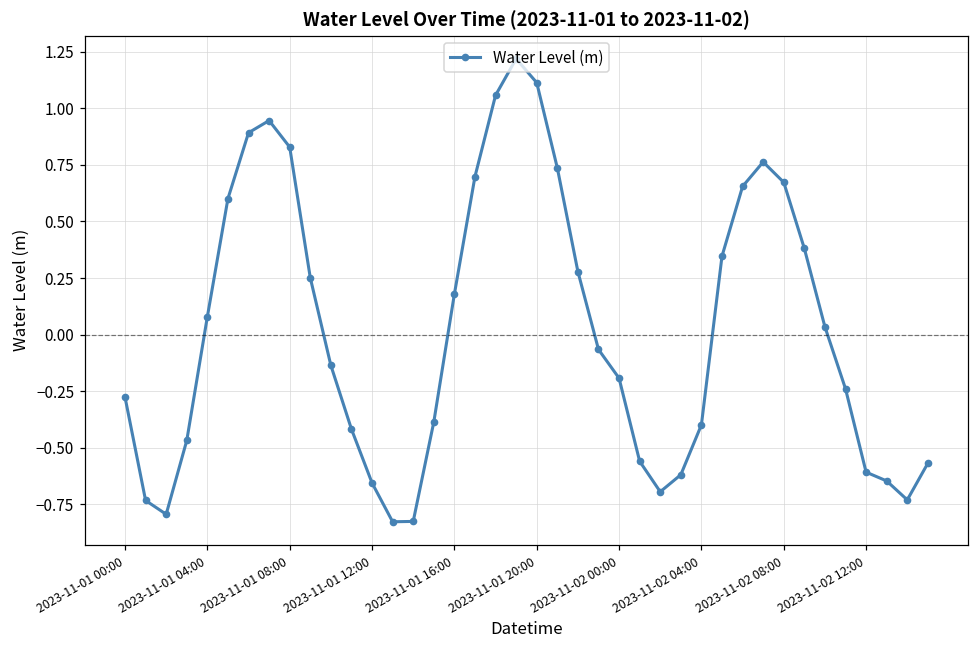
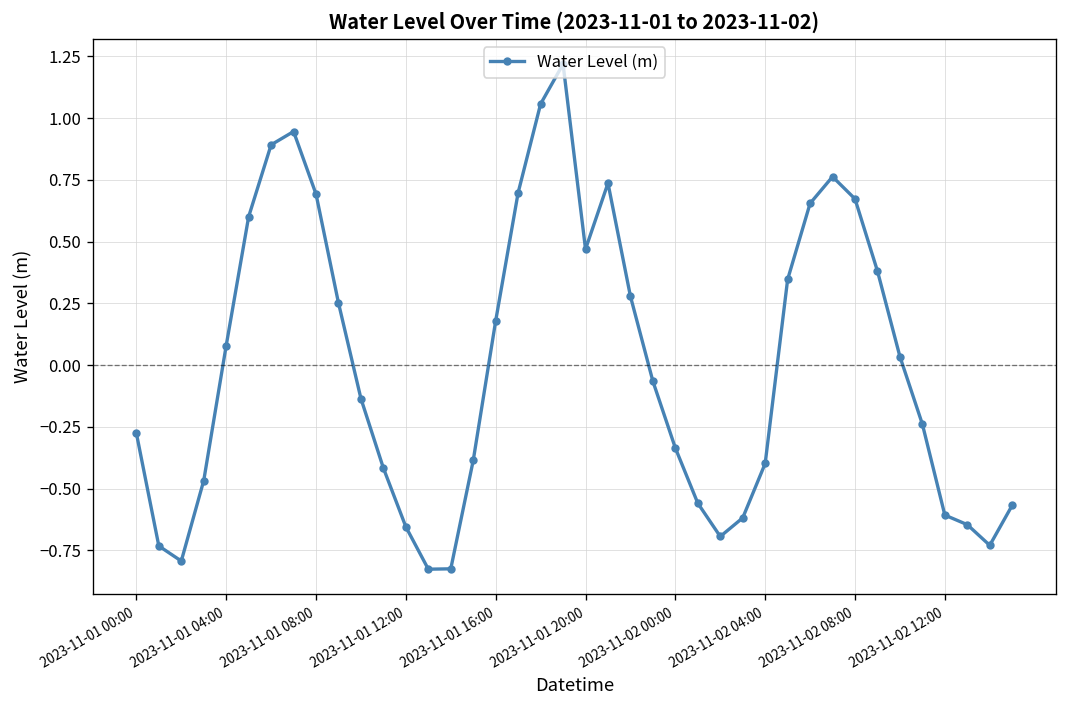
  {
    "2023-11-01 00:00": -0.28,
    "2023-11-01 04:00": 0.08,
-   "2023-11-01 08:00": 0.83,
+   "2023-11-01 08:00": 0.69,
    "2023-11-01 12:00": -0.66,
    "2023-11-01 16:00": 0.18,
-   "2023-11-01 20:00": 1.11,
-   "2023-11-02 00:00": -0.19,
+   "2023-11-01 20:00": 0.47,
+   "2023-11-02 00:00": -0.34,
    "2023-11-02 04:00": -0.40,
    "2023-11-02 08:00": 0.67,
    "2023-11-02 12:00": -0.61
  }
